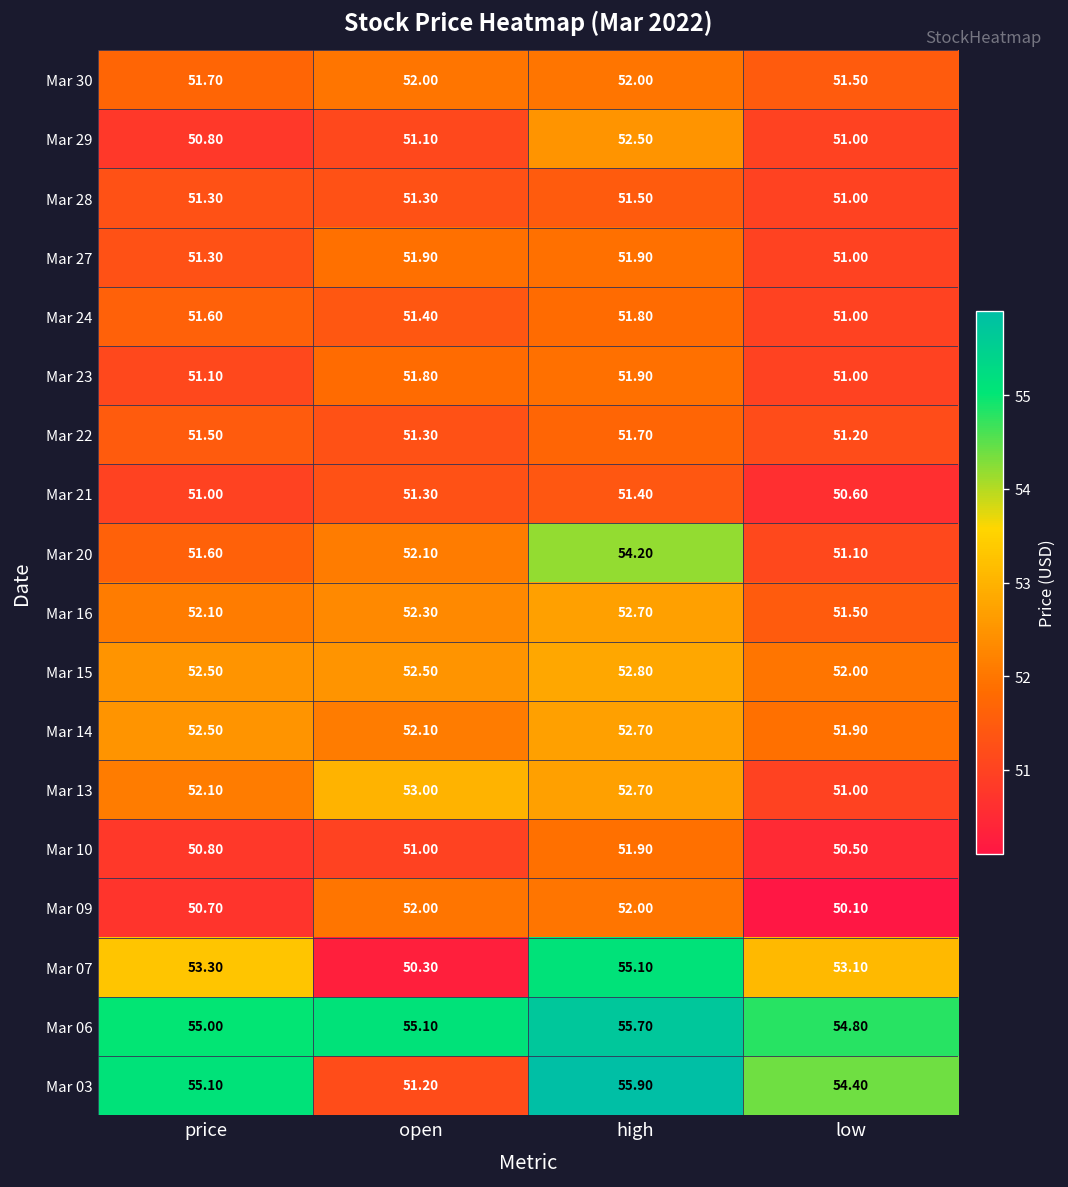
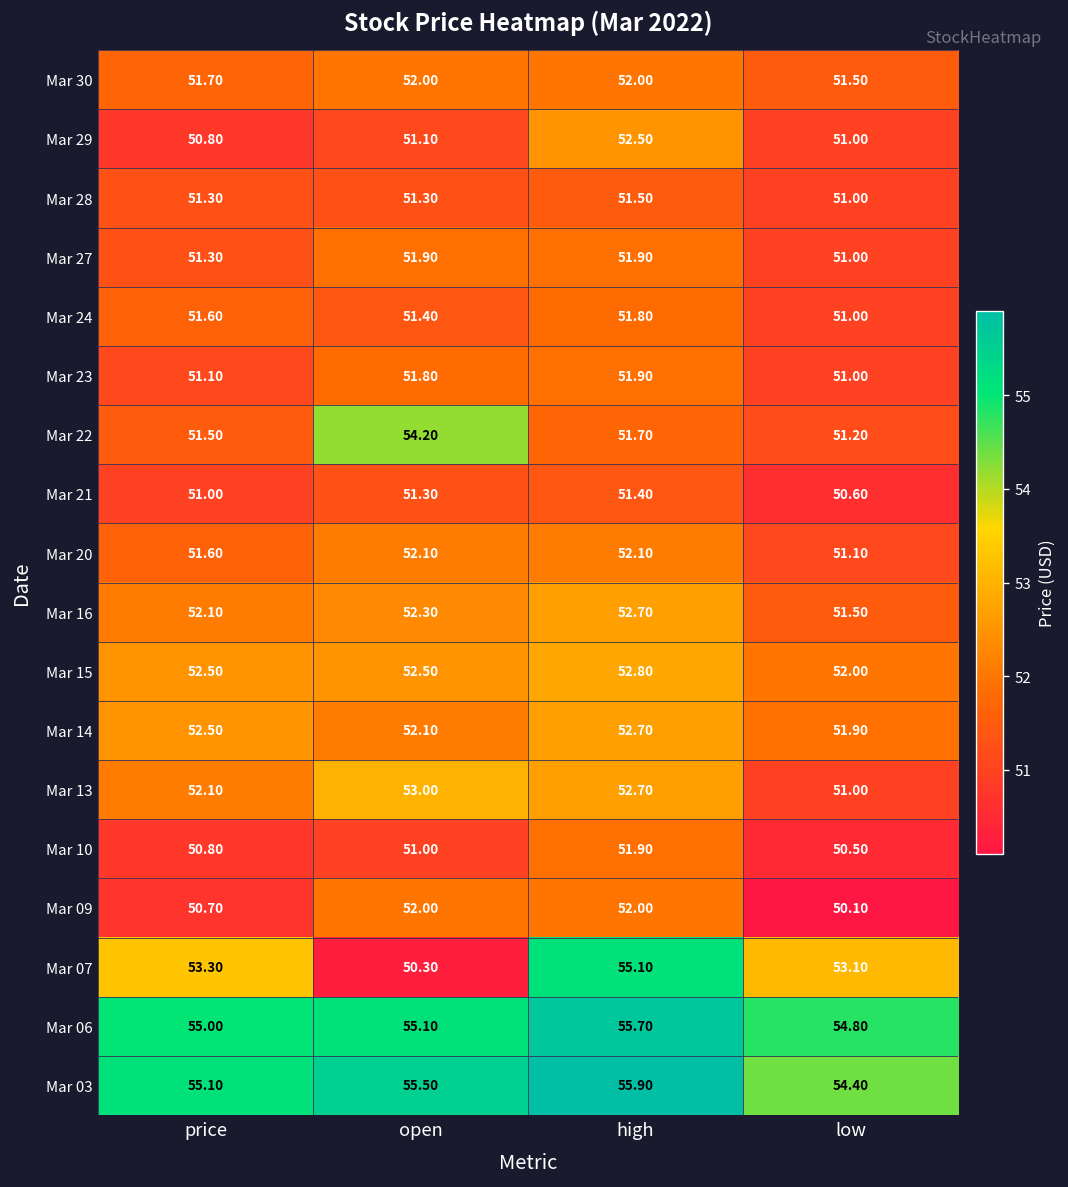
  {
    "Mar 30": {
      "price": 51.70,
      "open": 52.00,
      "high": 52.00,
      "low": 51.50
    },
    "Mar 29": {
      "price": 50.80,
      "open": 51.10,
      "high": 52.50,
      "low": 51.00
    },
    "Mar 28": {
      "price": 51.30,
      "open": 51.30,
      "high": 51.50,
      "low": 51.00
    },
    "Mar 27": {
      "price": 51.30,
      "open": 51.90,
      "high": 51.90,
      "low": 51.00
    },
    "Mar 24": {
      "price": 51.60,
      "open": 51.40,
      "high": 51.80,
      "low": 51.00
    },
    "Mar 23": {
      "price": 51.10,
      "open": 51.80,
      "high": 51.90,
      "low": 51.00
    },
    "Mar 22": {
      "price": 51.50,
-     "open": 51.30,
+     "open": 54.20,
      "high": 51.70,
      "low": 51.20
    },
    "Mar 21": {
      "price": 51.00,
      "open": 51.30,
      "high": 51.40,
      "low": 50.60
    },
    "Mar 20": {
      "price": 51.60,
      "open": 52.10,
-     "high": 54.20,
+     "high": 52.10,
      "low": 51.10
    },
    "Mar 16": {
      "price": 52.10,
      "open": 52.30,
      "high": 52.70,
      "low": 51.50
    },
    "Mar 15": {
      "price": 52.50,
      "open": 52.50,
      "high": 52.80,
      "low": 52.00
    },
    "Mar 14": {
      "price": 52.50,
      "open": 52.10,
      "high": 52.70,
      "low": 51.90
    },
    "Mar 13": {
      "price": 52.10,
      "open": 53.00,
      "high": 52.70,
      "low": 51.00
    },
    "Mar 10": {
      "price": 50.80,
      "open": 51.00,
      "high": 51.90,
      "low": 50.50
    },
    "Mar 09": {
      "price": 50.70,
      "open": 52.00,
      "high": 52.00,
      "low": 50.10
    },
    "Mar 07": {
      "price": 53.30,
      "open": 50.30,
      "high": 55.10,
      "low": 53.10
    },
    "Mar 06": {
      "price": 55.00,
      "open": 55.10,
      "high": 55.70,
      "low": 54.80
    },
    "Mar 03": {
      "price": 55.10,
-     "open": 51.20,
+     "open": 55.50,
      "high": 55.90,
      "low": 54.40
    }
  }
